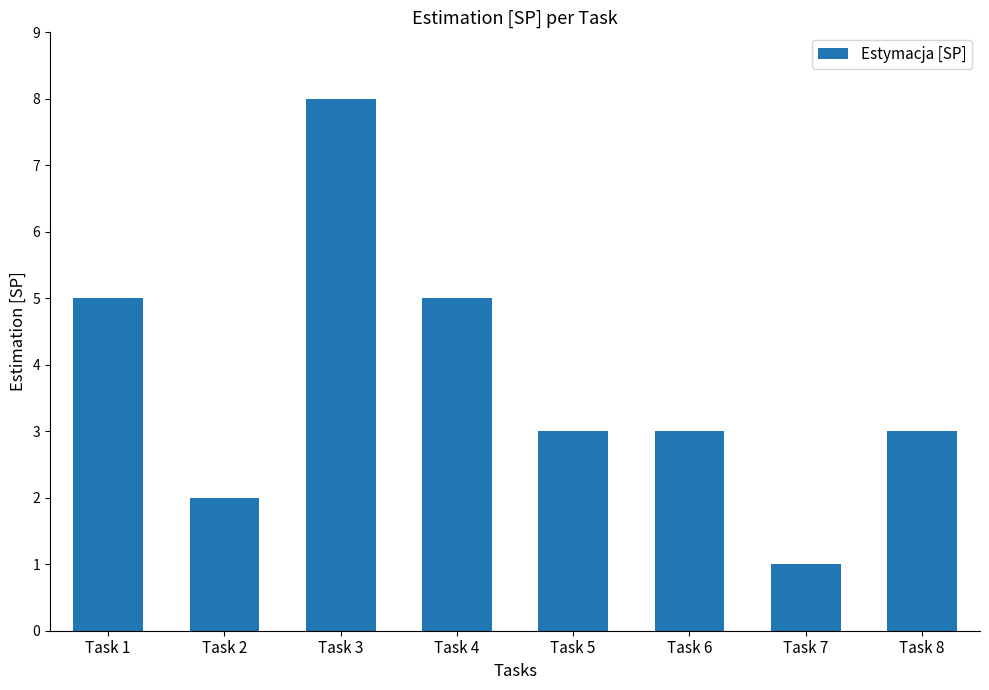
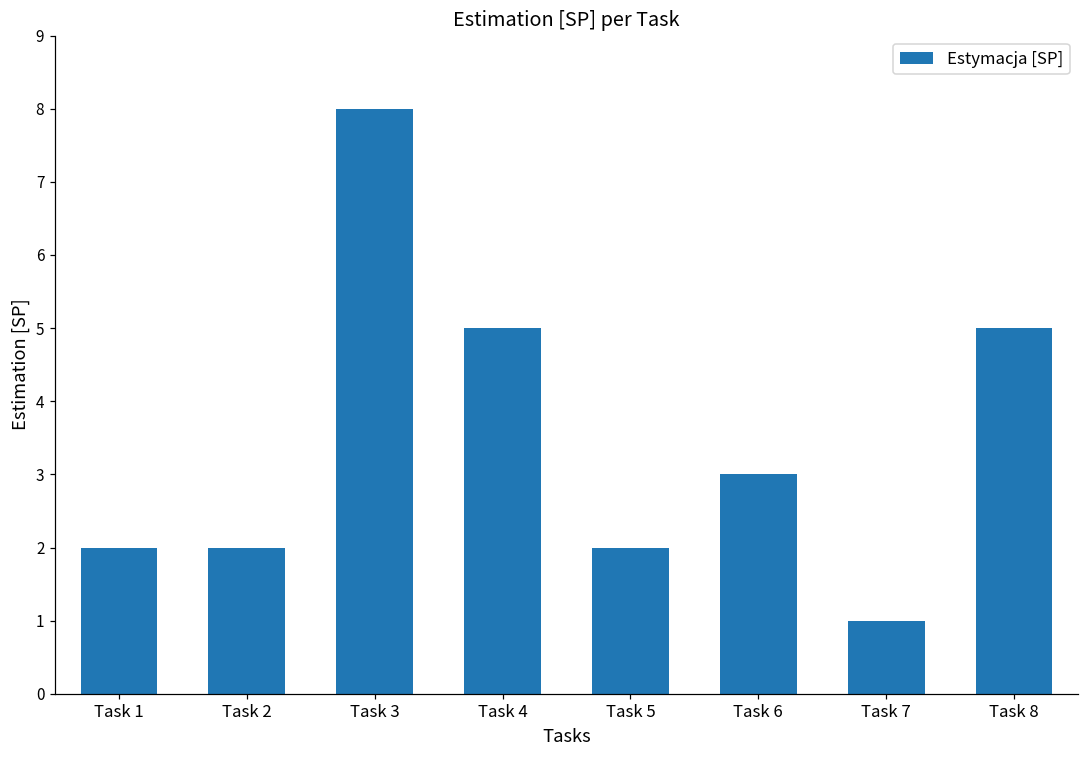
  {
-   "Task 1": 5,
+   "Task 1": 2,
    "Task 2": 2,
    "Task 3": 8,
    "Task 4": 5,
-   "Task 5": 3,
+   "Task 5": 2,
    "Task 6": 3,
    "Task 7": 1,
-   "Task 8": 3
+   "Task 8": 5
  }
